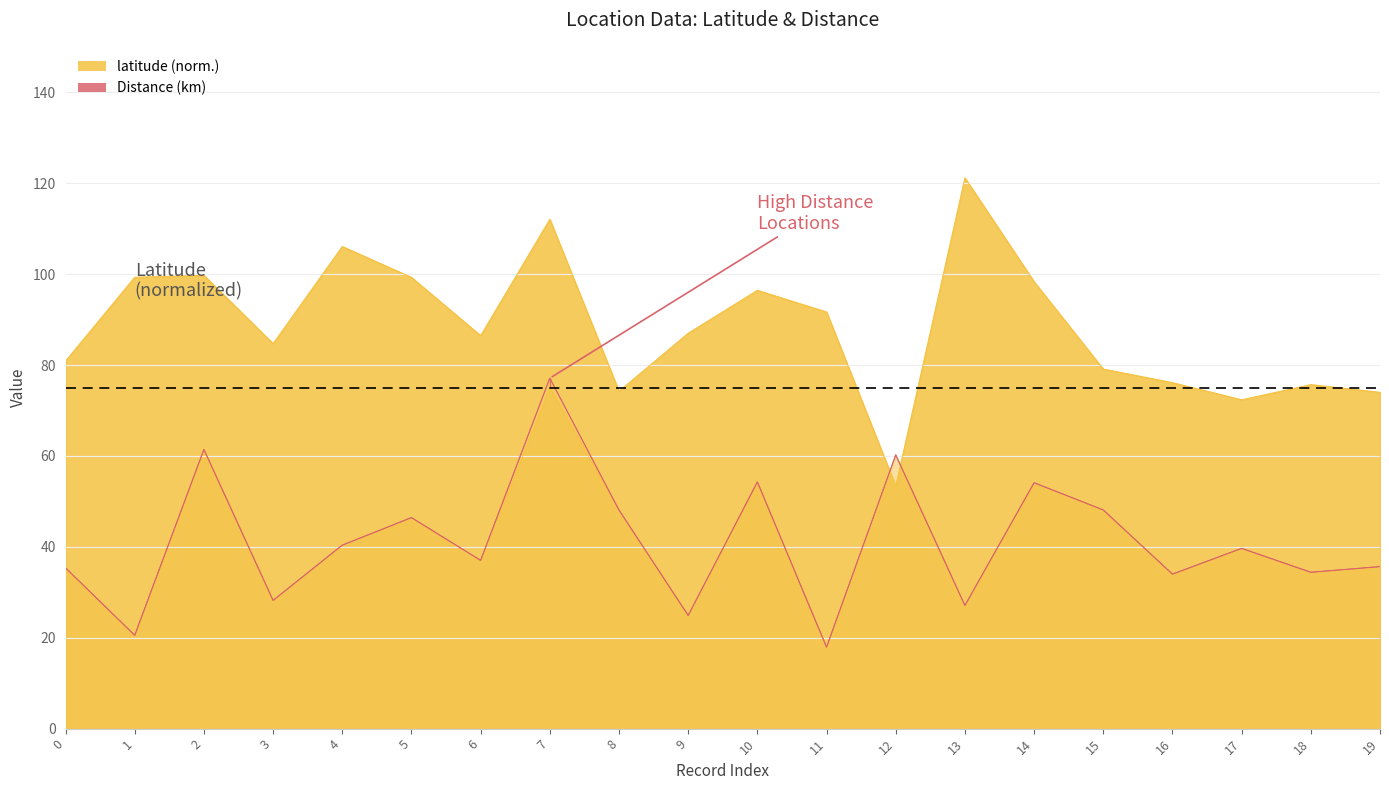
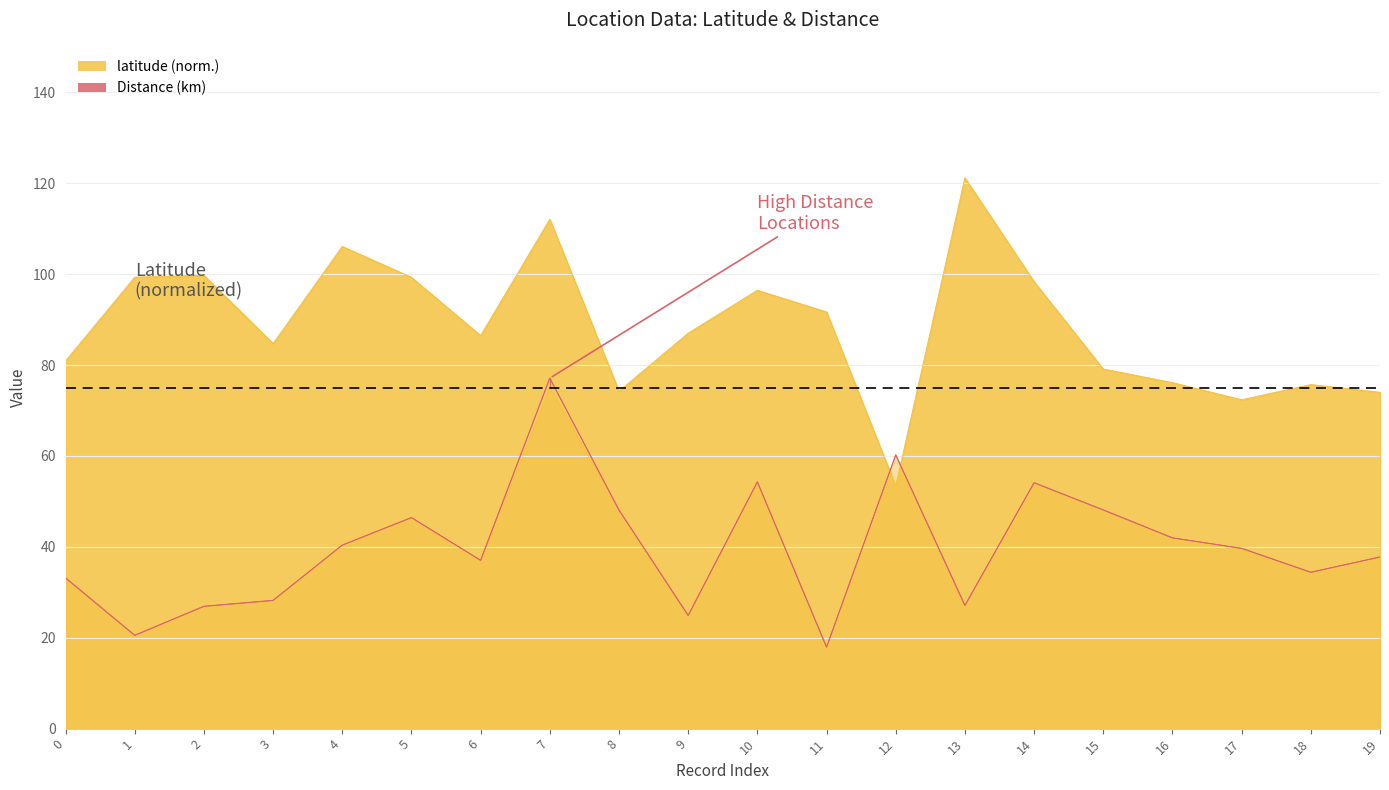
  {
    "Distance (km)": {
-     "0": 35,
-     "2": 61,
+     "0": 33,
+     "2": 27,
      "7": 77,
-     "16": 34,
-     "19": 36
+     "16": 42,
+     "19": 38
    }
  }
